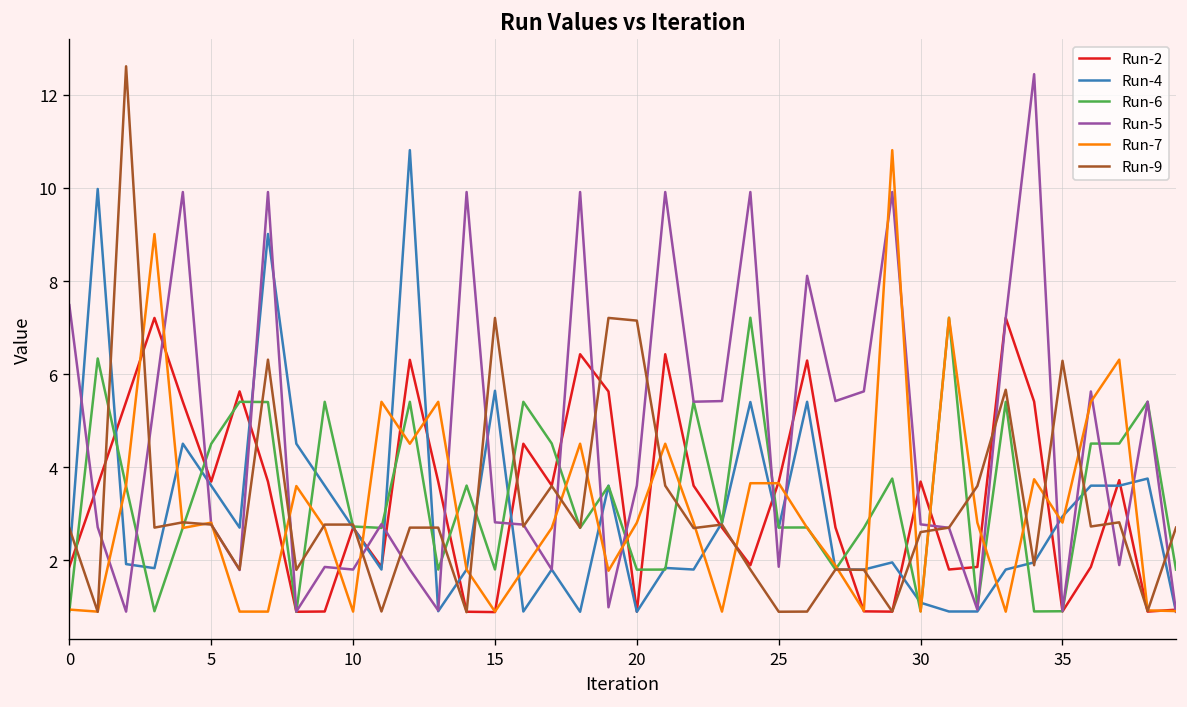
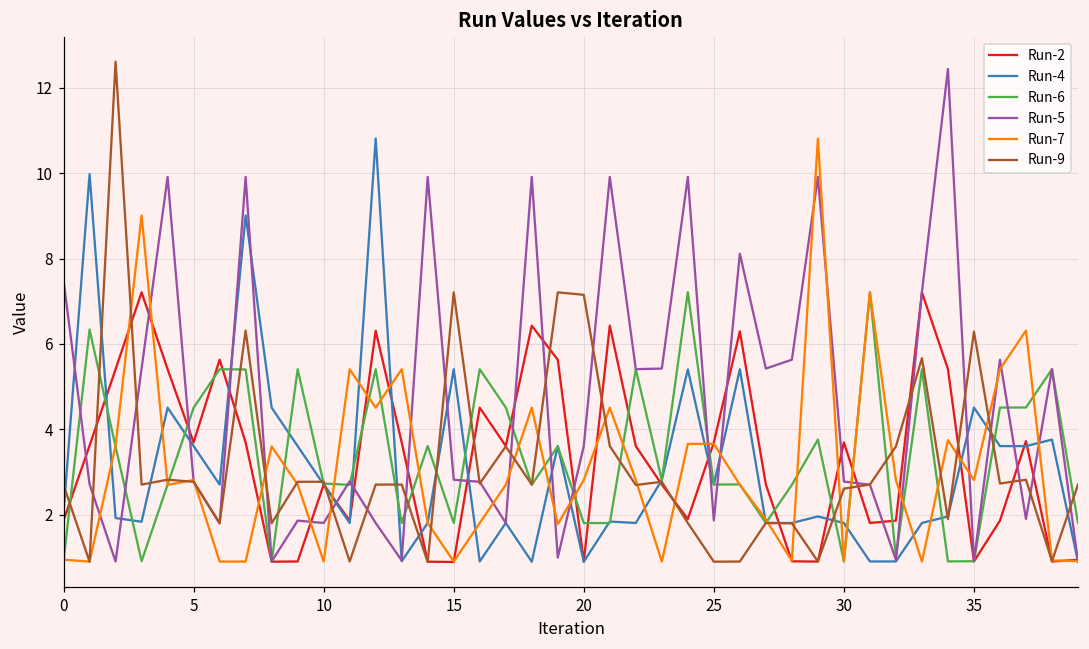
  {
    "Run-2": {
      "0": 1.9,
      "5": 3.7,
      "30": 3.7
    },
    "Run-4": {
      "0": 2.0,
      "5": 3.6,
-     "15": 5.6,
-     "30": 1.1,
-     "35": 2.9
+     "15": 5.4,
+     "30": 1.8,
+     "35": 4.5
    },
    "Run-6": {
      "5": 4.5,
      "15": 1.8,
      "20": 1.8
    },
    "Run-5": {
      "0": 7.5,
      "10": 1.8,
      "15": 2.8,
      "20": 3.6,
      "25": 1.9,
      "30": 2.8
    },
    "Run-7": {
      "10": 0.9,
      "20": 2.8,
      "35": 2.8
    },
    "Run-9": {
      "0": 2.7,
      "15": 7.2,
      "20": 7.2,
      "25": 0.9,
      "30": 2.6,
      "35": 6.3
    }
  }
